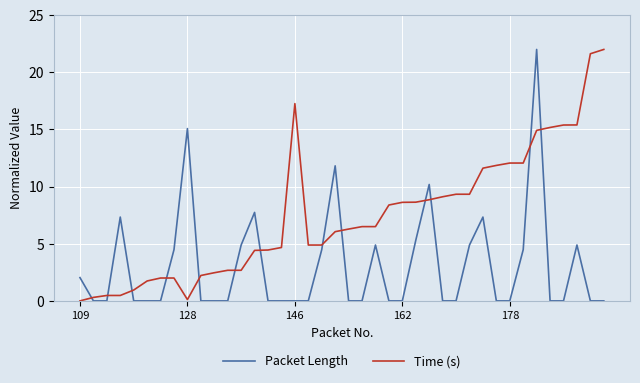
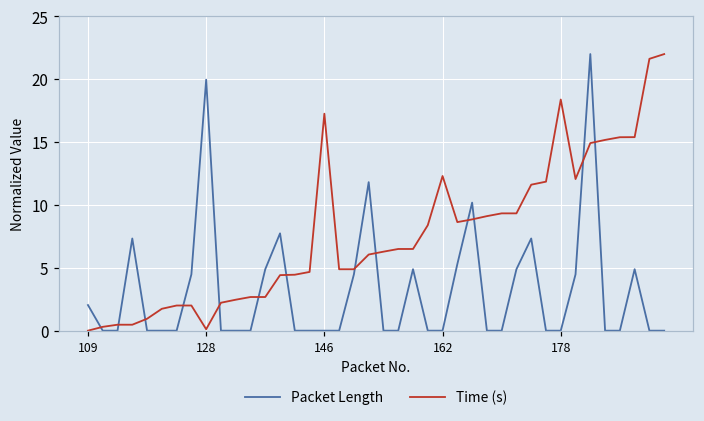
  {
    "Packet Length": {
      "109": 2.0,
-     "128": 15.1,
+     "128": 20.0,
      "146": 0.0,
      "162": 0.0,
      "178": 0.0
    },
    "Time (s)": {
      "109": 0.0,
      "128": 0.1,
      "146": 17.3,
-     "162": 8.6,
-     "178": 12.1
+     "162": 12.3,
+     "178": 18.4
    }
  }
